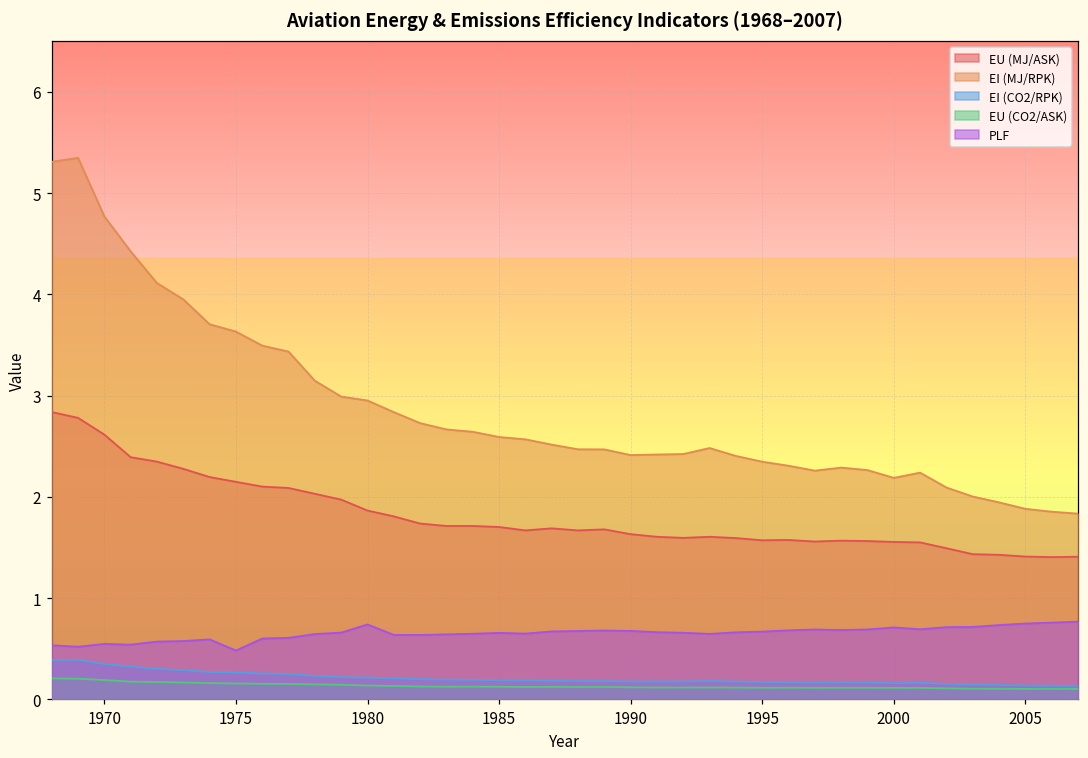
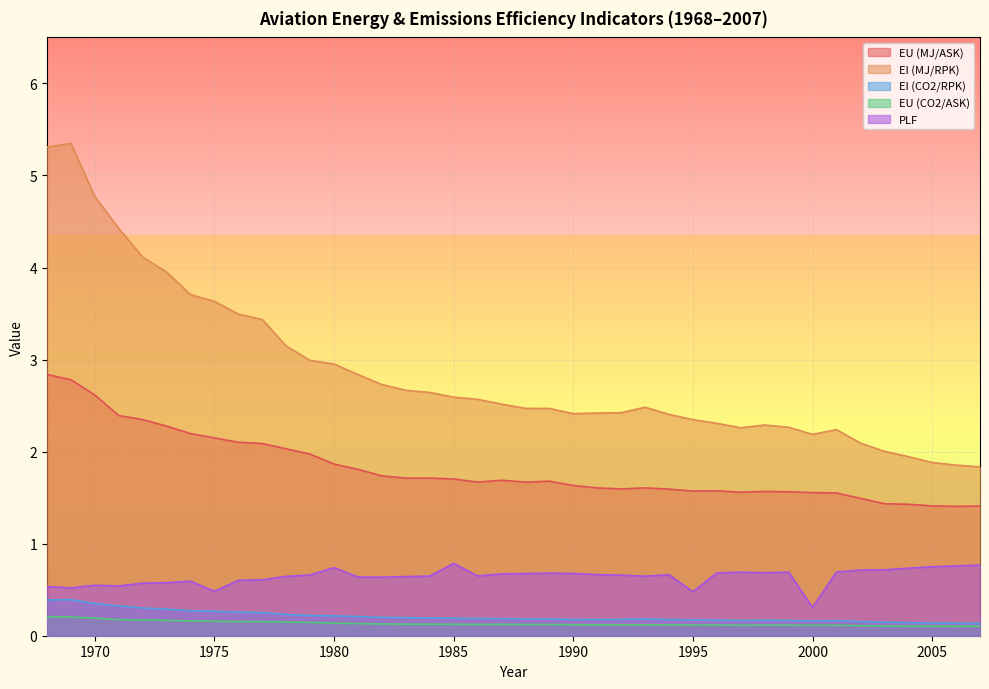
  {
    "EI (CO2/RPK)": {
      "1970": 0.3,
      "1975": 0.3,
      "1980": 0.2,
      "1985": 0.2,
      "1990": 0.2,
      "1995": 0.2,
      "2000": 0.2,
      "2005": 0.1
    },
    "EU (CO2/ASK)": {
      "1970": 0.2,
      "1975": 0.2,
      "1980": 0.1,
      "1985": 0.1,
      "1990": 0.1,
      "1995": 0.1,
      "2000": 0.1,
      "2005": 0.1
    },
    "PLF": {
      "1970": 0.5,
      "1975": 0.5,
      "1980": 0.7,
-     "1985": 0.7,
+     "1985": 0.8,
      "1990": 0.7,
-     "1995": 0.7,
-     "2000": 0.7,
+     "1995": 0.5,
+     "2000": 0.3,
      "2005": 0.7
    }
  }
